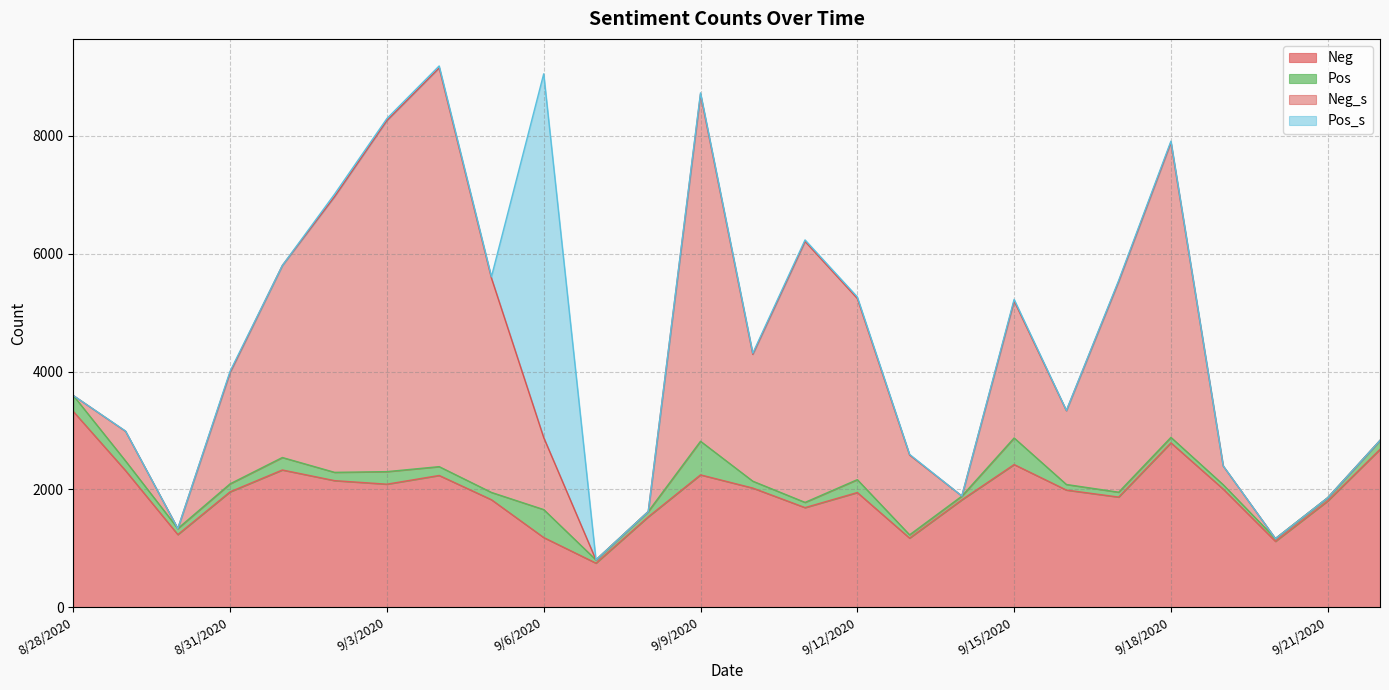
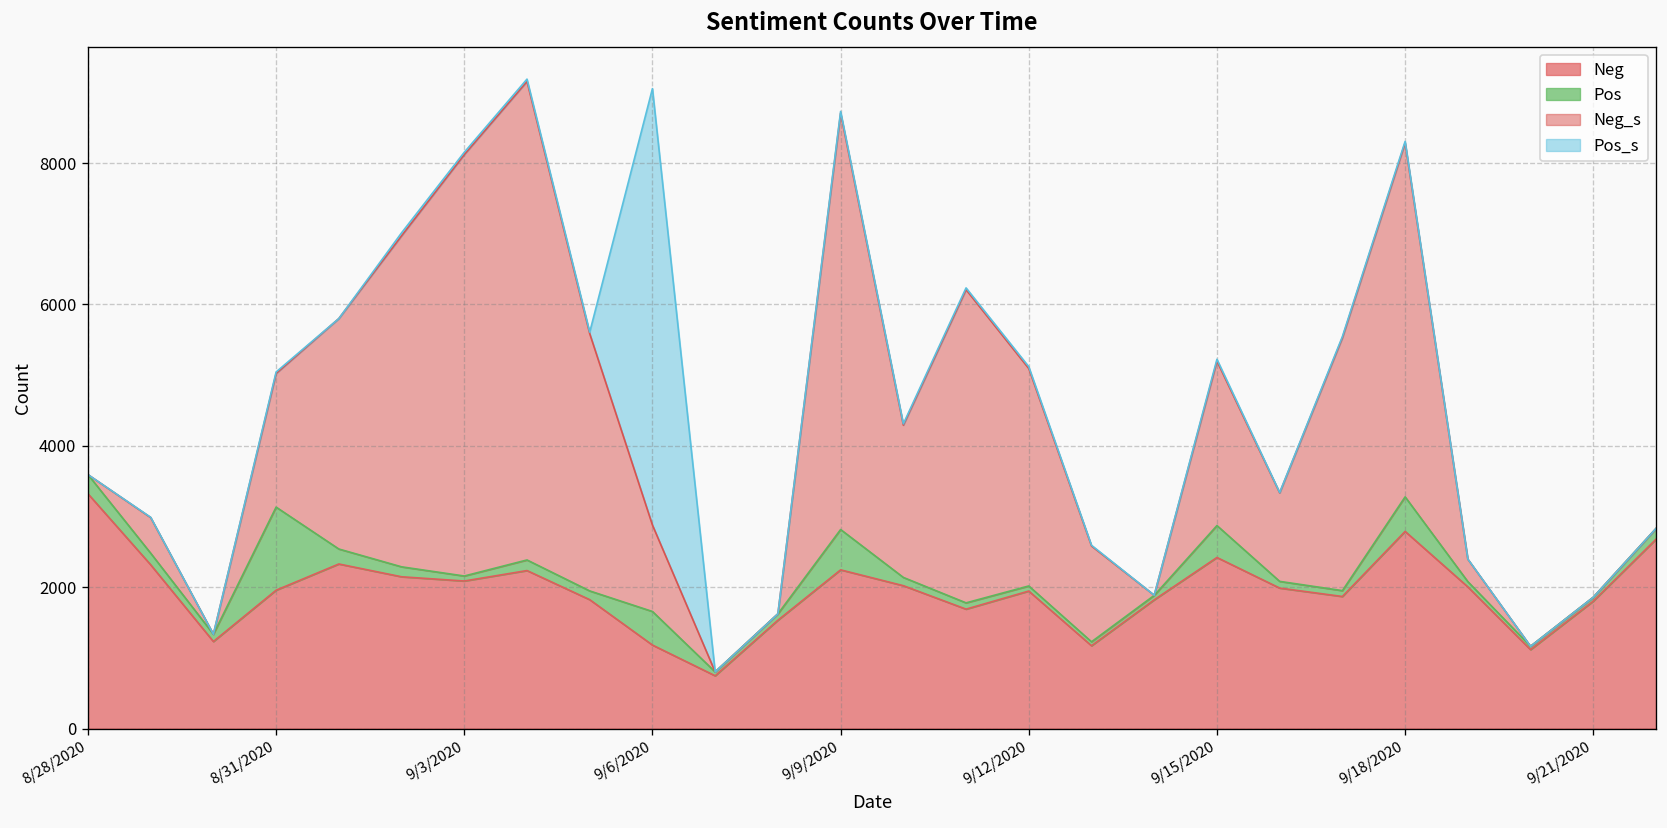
  {
    "Pos": {
-     "8/31/2020": 100,
-     "9/3/2020": 200,
+     "8/31/2020": 1200,
+     "9/3/2020": 100,
      "9/6/2020": 500,
      "9/9/2020": 600,
-     "9/12/2020": 200,
+     "9/12/2020": 100,
      "9/15/2020": 500,
-     "9/18/2020": 100
+     "9/18/2020": 500
    },
    "Pos_s": {
      "9/6/2020": 6200
    }
  }
